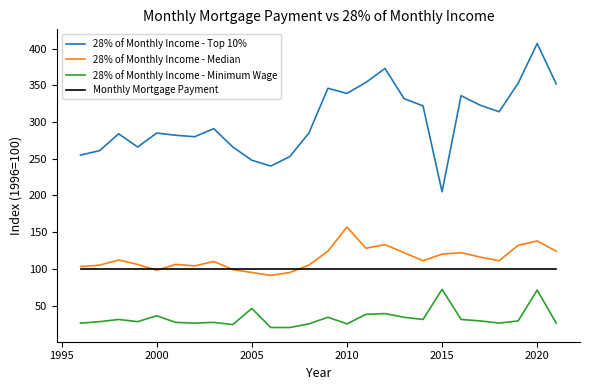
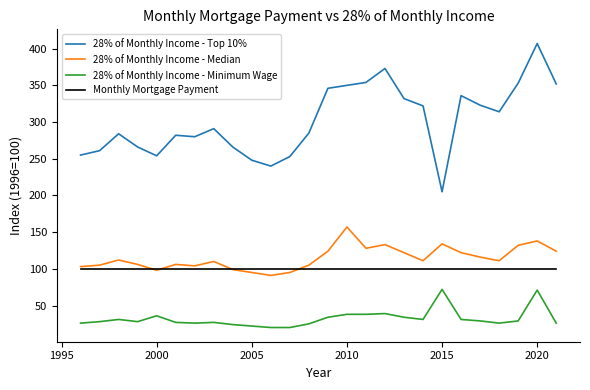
  {
    "28% of Monthly Income - Top 10%": {
-     "2000": 290,
+     "2000": 250,
      "2005": 250,
-     "2010": 340,
+     "2010": 350,
      "2015": 210,
      "2020": 410
    },
    "28% of Monthly Income - Median": {
      "2005": 100,
      "2010": 160,
-     "2015": 120,
+     "2015": 130,
      "2020": 140
    },
    "28% of Monthly Income - Minimum Wage": {
      "2000": 40,
-     "2005": 50,
-     "2010": 30,
+     "2005": 20,
+     "2010": 40,
      "2015": 70,
      "2020": 70
    },
    "Monthly Mortgage Payment": {
      "2005": 100,
      "2010": 100,
      "2015": 100,
      "2020": 100
    }
  }
